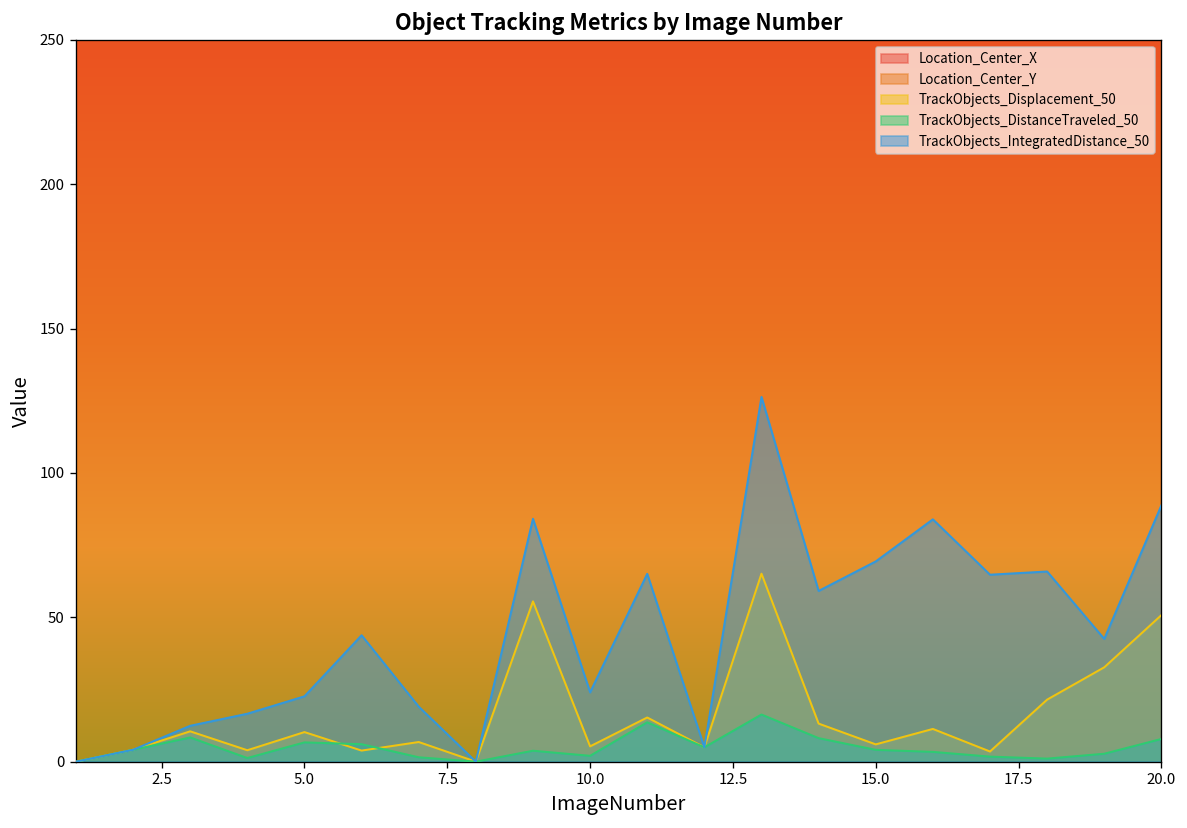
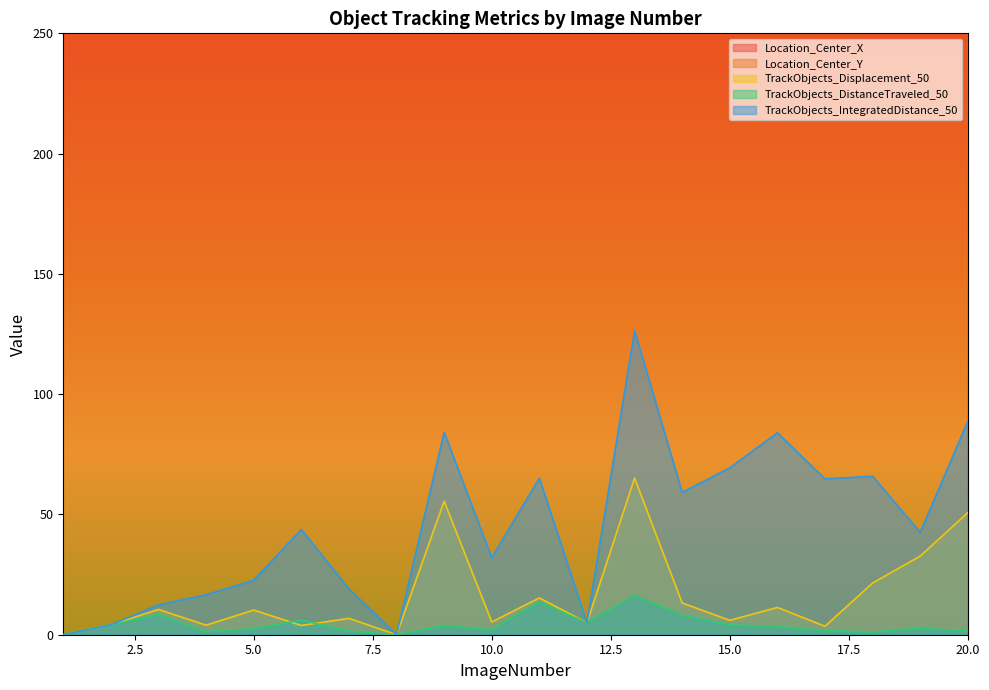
  {
    "TrackObjects_DistanceTraveled_50": {
-     "5.0": 7,
+     "5.0": 3,
      "10.0": 2,
      "15.0": 4,
-     "20.0": 8
+     "20.0": 2
    },
    "TrackObjects_IntegratedDistance_50": {
      "5.0": 23,
-     "10.0": 24,
+     "10.0": 32,
      "15.0": 69,
      "20.0": 89
    }
  }
